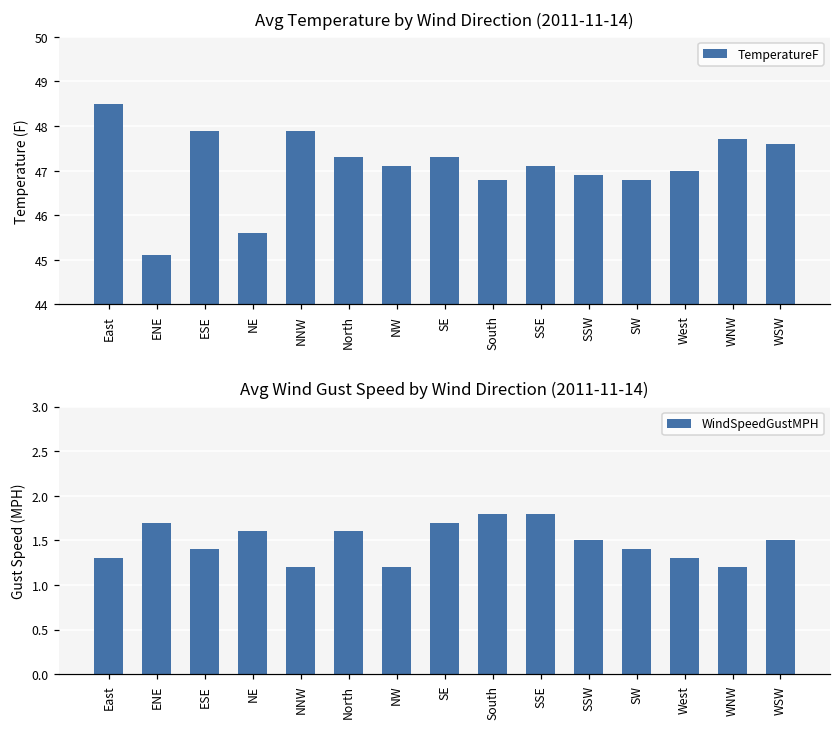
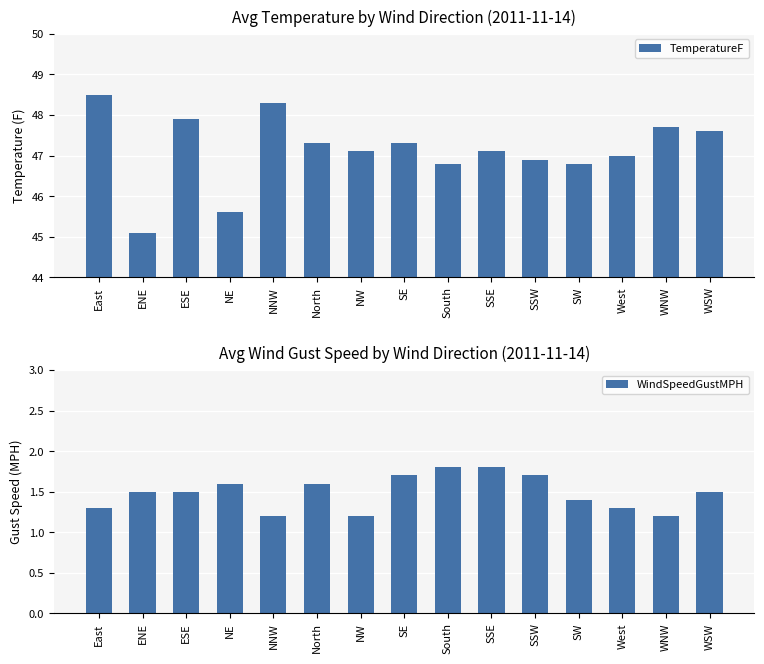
  {
    "Avg Temperature by Wind Direction (2011-11-14)": {
      "East": 48.5,
      "ENE": 45.1,
      "ESE": 47.9,
      "NE": 45.6,
-     "NNW": 47.9,
+     "NNW": 48.3,
      "North": 47.3,
      "NW": 47.1,
      "SE": 47.3,
      "South": 46.8,
      "SSE": 47.1,
      "SSW": 46.9,
      "SW": 46.8,
      "West": 47.0,
      "WNW": 47.7,
      "WSW": 47.6
    },
    "Avg Wind Gust Speed by Wind Direction (2011-11-14)": {
      "East": 1.3,
-     "ENE": 1.7,
-     "ESE": 1.4,
+     "ENE": 1.5,
+     "ESE": 1.5,
      "NE": 1.6,
      "NNW": 1.2,
      "North": 1.6,
      "NW": 1.2,
      "SE": 1.7,
      "South": 1.8,
      "SSE": 1.8,
-     "SSW": 1.5,
+     "SSW": 1.7,
      "SW": 1.4,
      "West": 1.3,
      "WNW": 1.2,
      "WSW": 1.5
    }
  }
